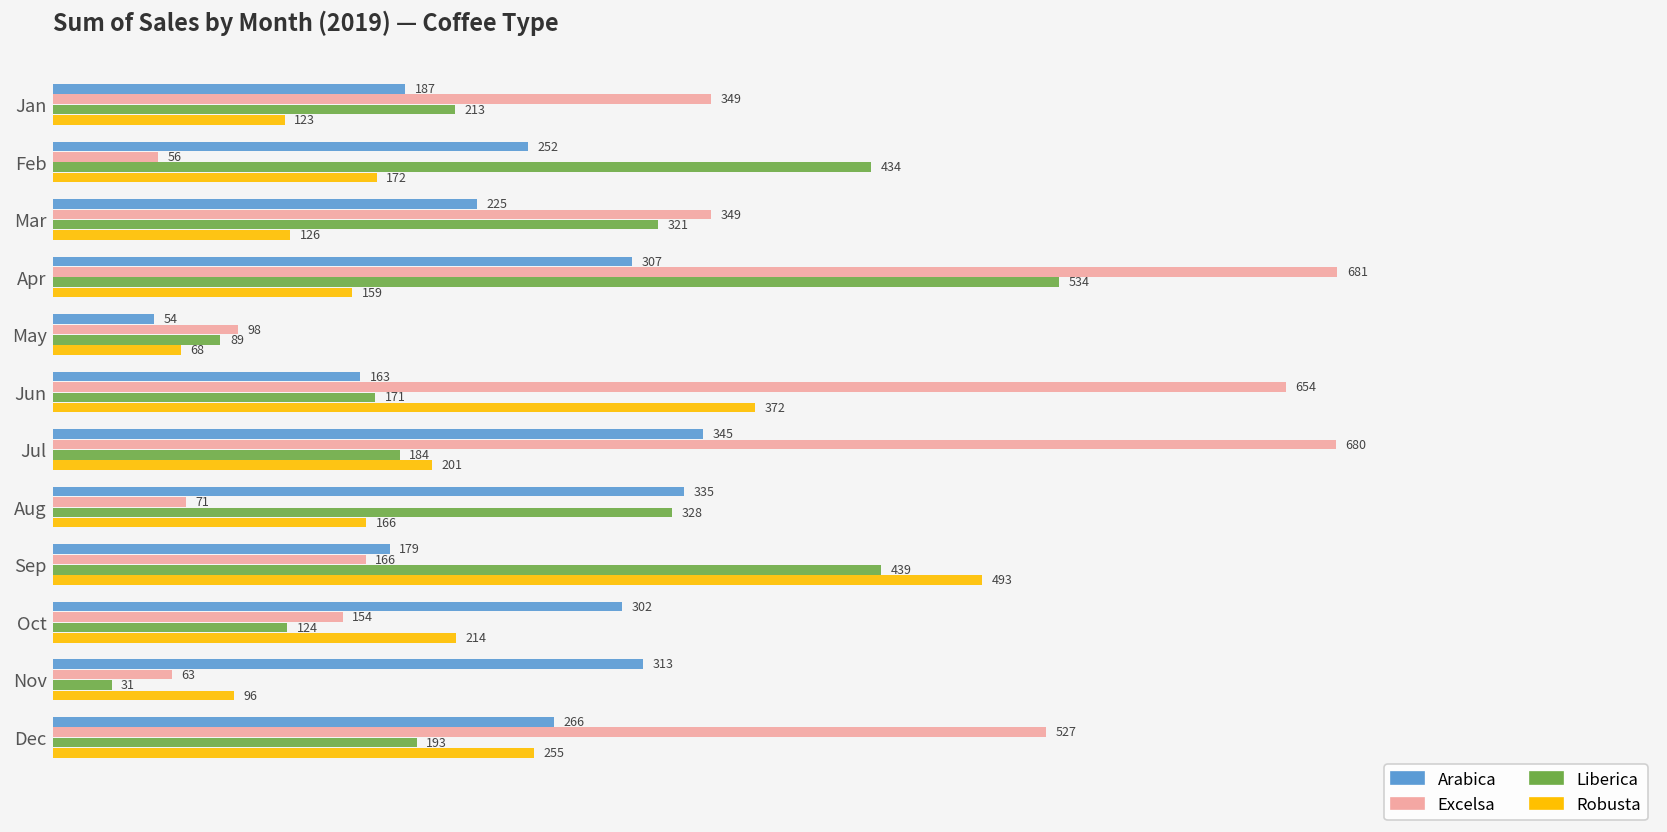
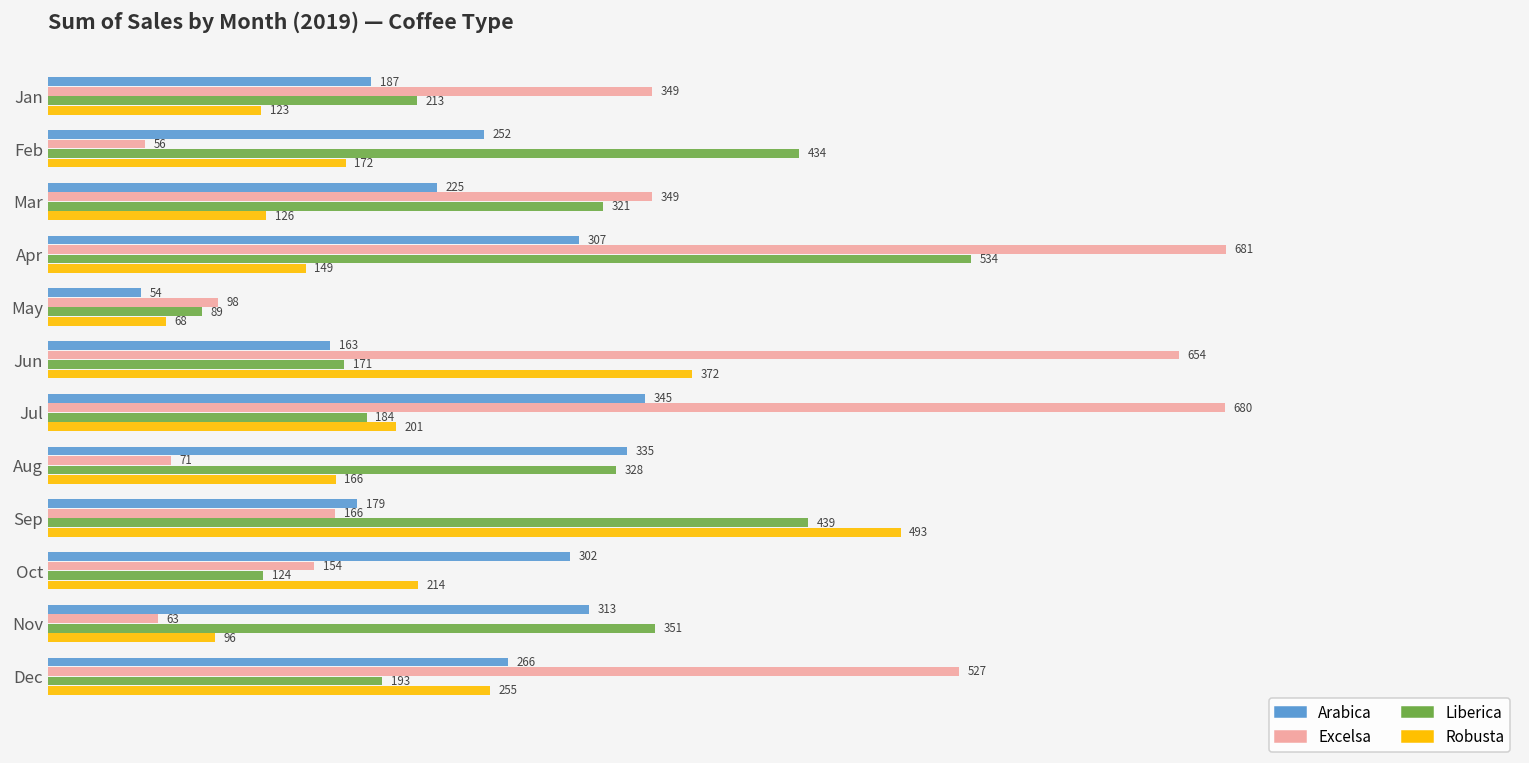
  {
    "Arabica": {
      "Jan": 187,
      "Feb": 252,
      "Mar": 225,
      "Apr": 307,
      "May": 54,
      "Jun": 163,
      "Jul": 345,
      "Aug": 335,
      "Sep": 179,
      "Oct": 302,
      "Nov": 313,
      "Dec": 266
    },
    "Excelsa": {
      "Jan": 349,
      "Feb": 56,
      "Mar": 349,
      "Apr": 681,
      "May": 98,
      "Jun": 654,
      "Jul": 680,
      "Aug": 71,
      "Sep": 166,
      "Oct": 154,
      "Nov": 63,
      "Dec": 527
    },
    "Liberica": {
      "Jan": 213,
      "Feb": 434,
      "Mar": 321,
      "Apr": 534,
      "May": 89,
      "Jun": 171,
      "Jul": 184,
      "Aug": 328,
      "Sep": 439,
      "Oct": 124,
-     "Nov": 31,
+     "Nov": 351,
      "Dec": 193
    },
    "Robusta": {
      "Jan": 123,
      "Feb": 172,
      "Mar": 126,
-     "Apr": 159,
+     "Apr": 149,
      "May": 68,
      "Jun": 372,
      "Jul": 201,
      "Aug": 166,
      "Sep": 493,
      "Oct": 214,
      "Nov": 96,
      "Dec": 255
    }
  }
